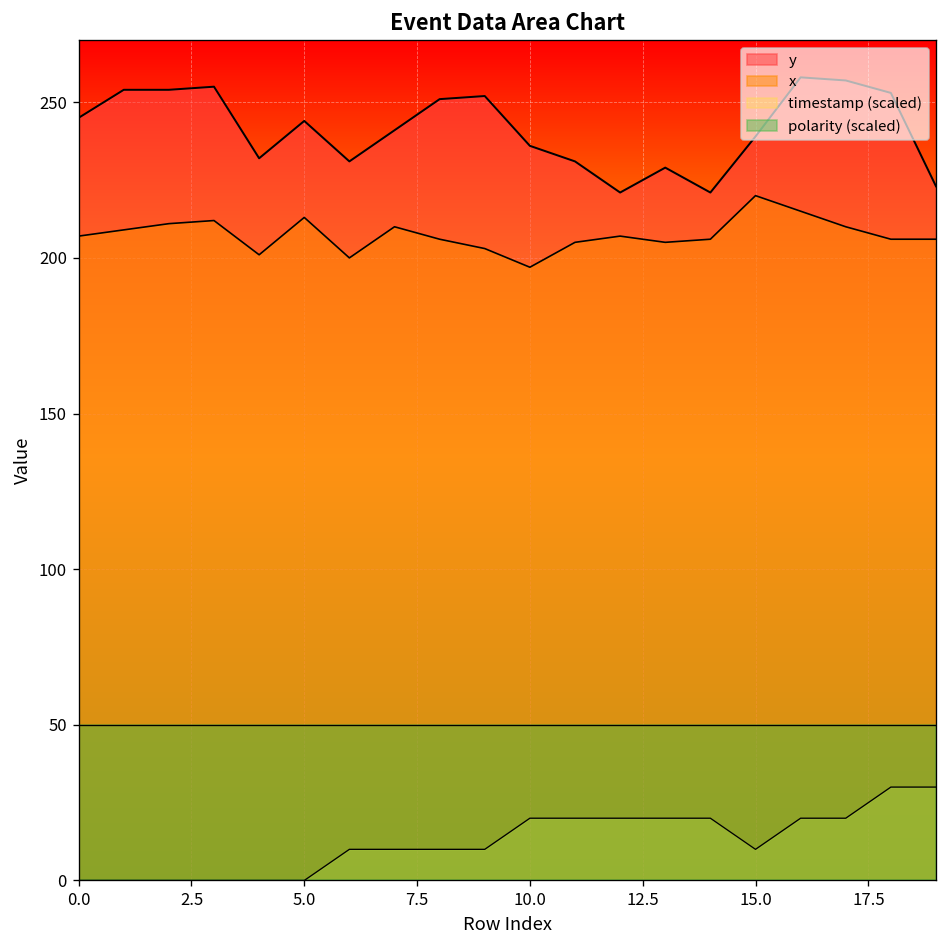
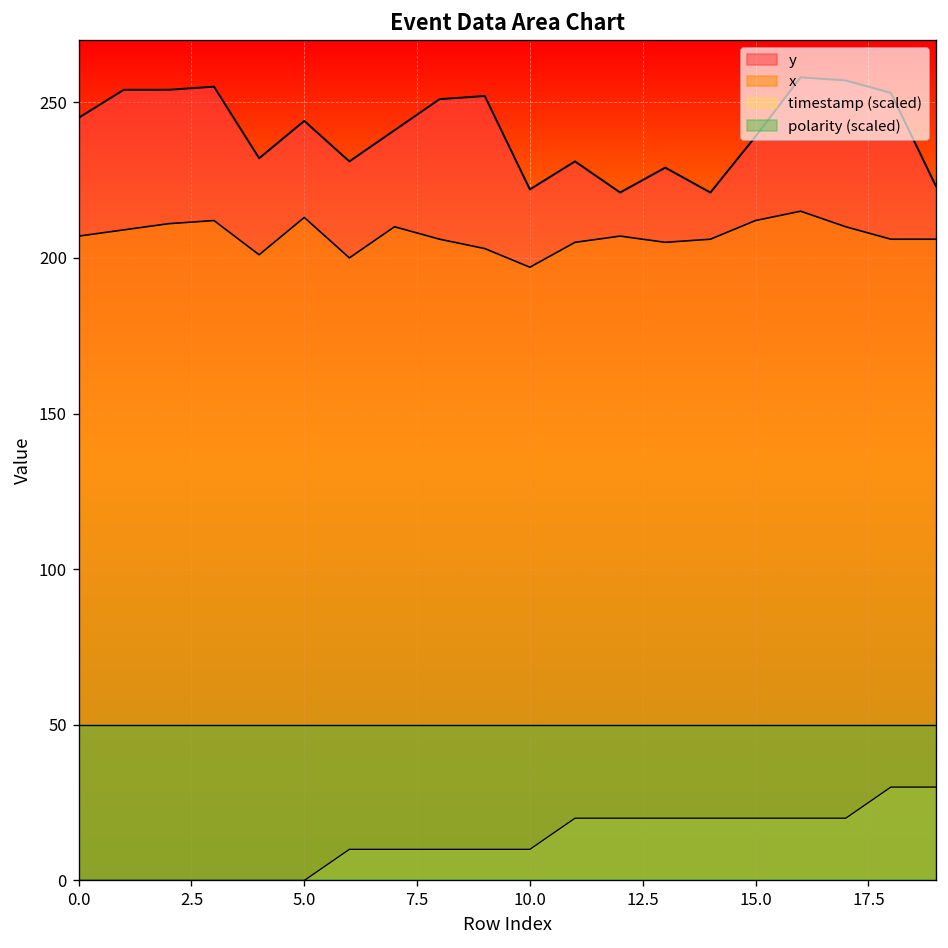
  {
    "y": {
      "0.0": 245,
      "5.0": 244,
-     "10.0": 236
+     "10.0": 222
    },
    "x": {
      "0.0": 207,
      "5.0": 213,
      "10.0": 197,
-     "15.0": 220
+     "15.0": 212
    },
    "timestamp (scaled)": {
      "0.0": 0,
      "5.0": 0,
-     "10.0": 20,
-     "15.0": 10
+     "10.0": 10,
+     "15.0": 20
    },
    "polarity (scaled)": {
      "0.0": 50,
      "5.0": 50,
      "10.0": 50,
      "15.0": 50
    }
  }
